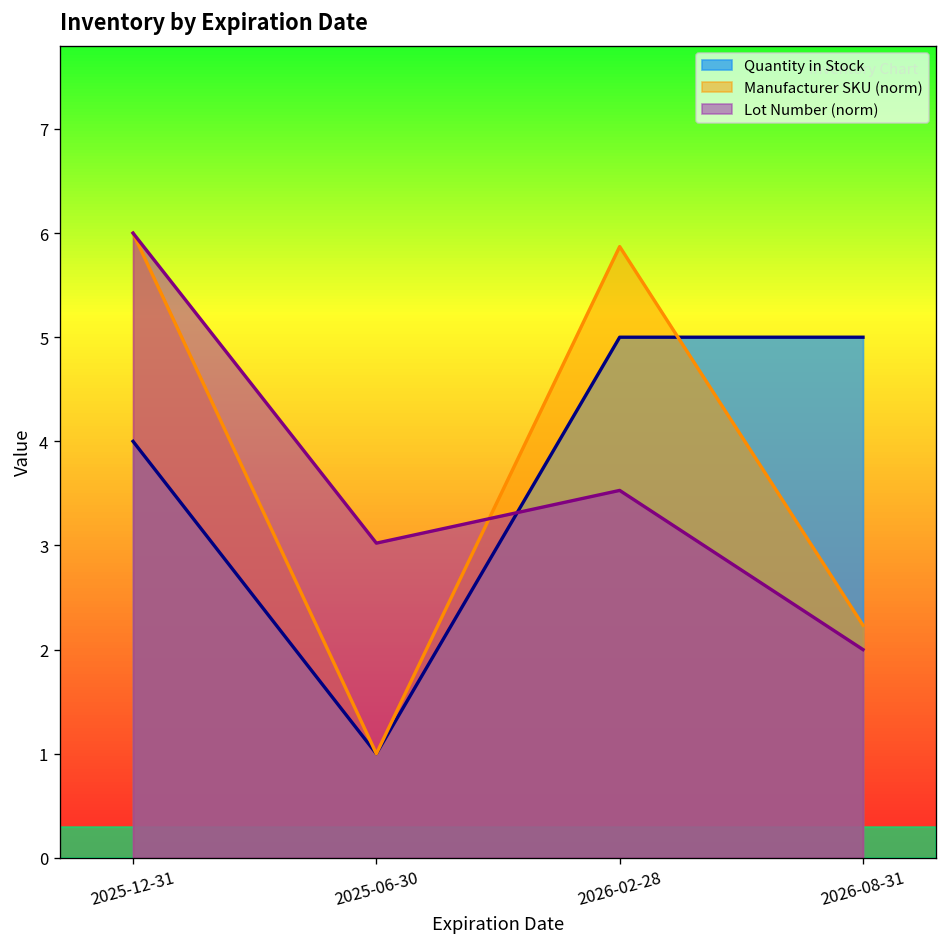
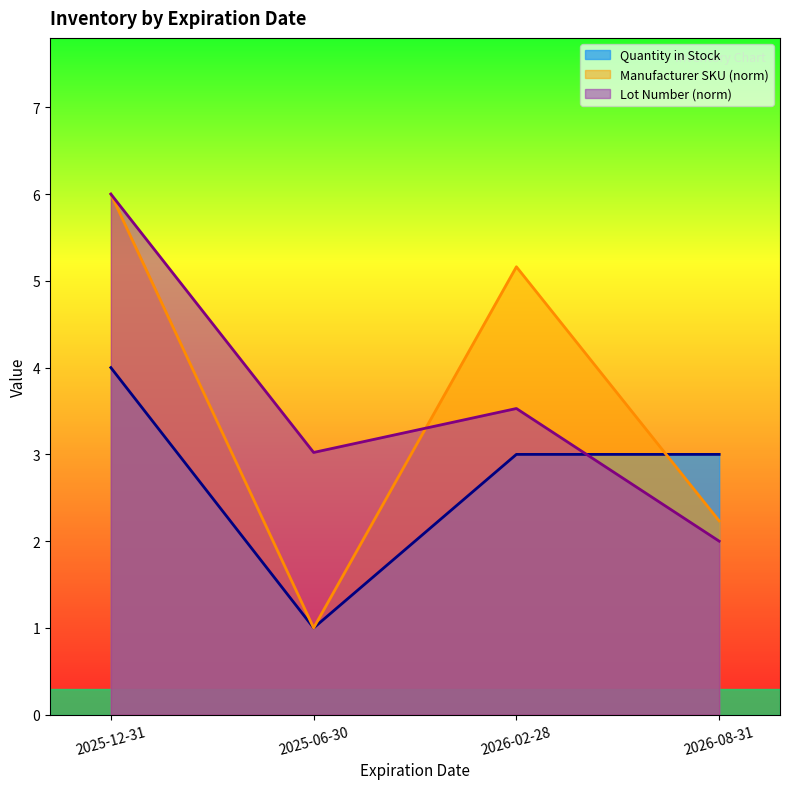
  {
    "Quantity in Stock": {
      "2025-12-31": 4,
-     "2026-02-28": 5,
-     "2026-08-31": 5
+     "2026-02-28": 3,
+     "2026-08-31": 3
    },
    "Manufacturer SKU (norm)": {
-     "2026-02-28": 5.9,
+     "2026-02-28": 5.2,
      "2026-08-31": 2.2
    },
    "Lot Number (norm)": {
      "2025-06-30": 3.0,
      "2026-02-28": 3.5,
      "2026-08-31": 2.0
    }
  }
